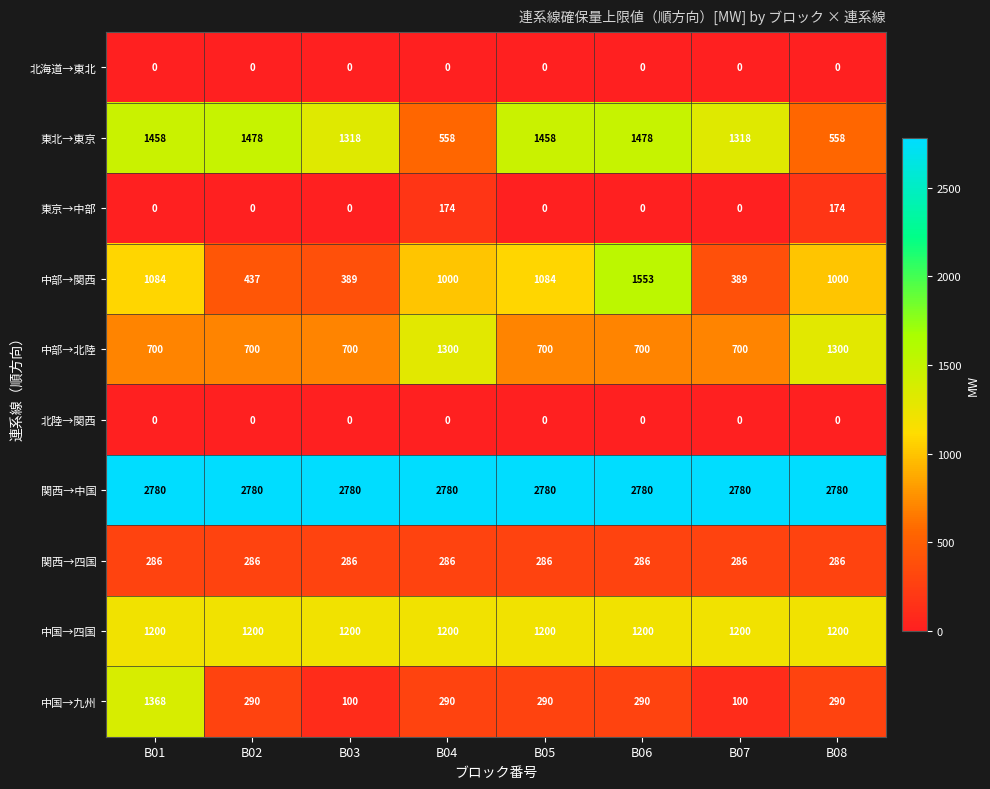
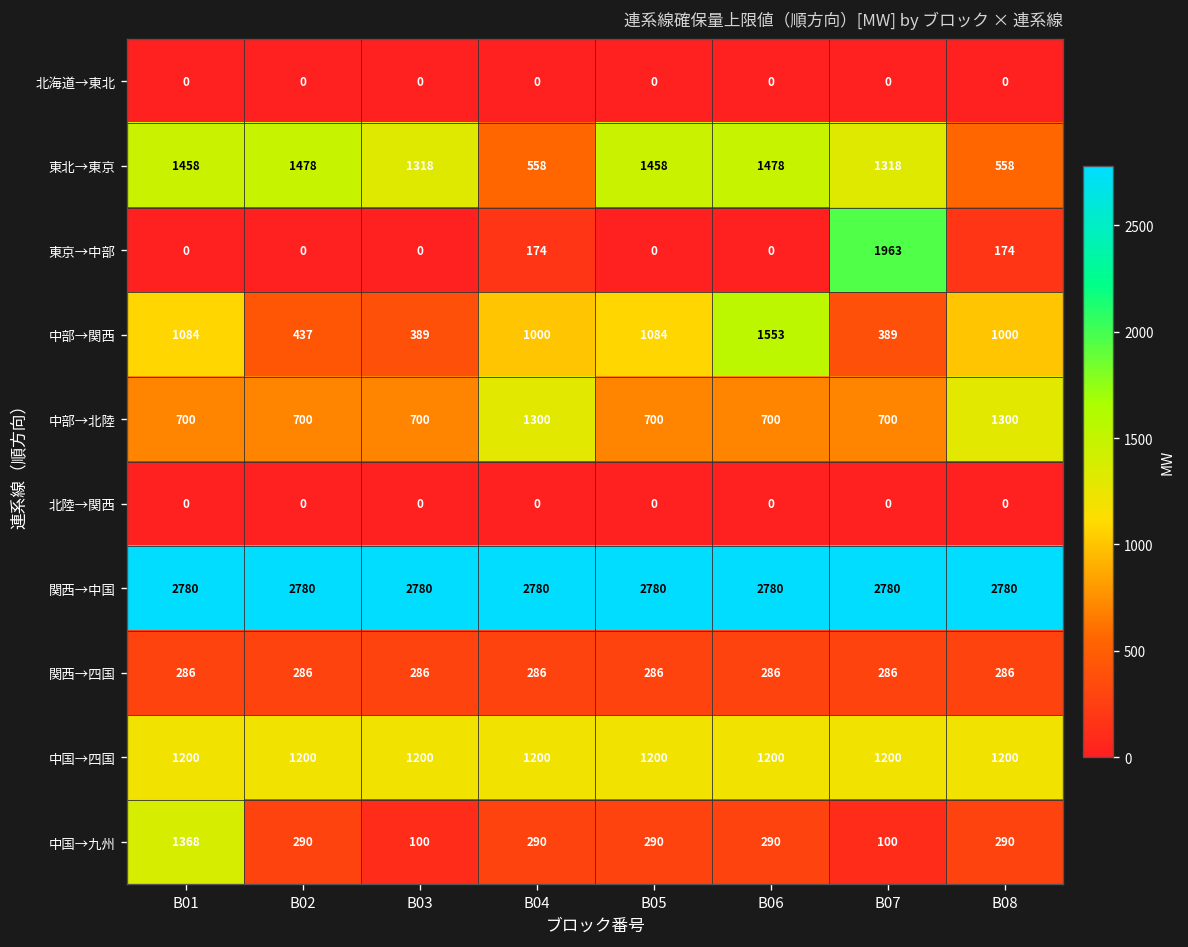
  {
    "北海道→東北": {
      "B01": 0,
      "B02": 0,
      "B03": 0,
      "B04": 0,
      "B05": 0,
      "B06": 0,
      "B07": 0,
      "B08": 0
    },
    "東北→東京": {
      "B01": 1458,
      "B02": 1478,
      "B03": 1318,
      "B04": 558,
      "B05": 1458,
      "B06": 1478,
      "B07": 1318,
      "B08": 558
    },
    "東京→中部": {
      "B01": 0,
      "B02": 0,
      "B03": 0,
      "B04": 174,
      "B05": 0,
      "B06": 0,
-     "B07": 0,
+     "B07": 1963,
      "B08": 174
    },
    "中部→関西": {
      "B01": 1084,
      "B02": 437,
      "B03": 389,
      "B04": 1000,
      "B05": 1084,
      "B06": 1553,
      "B07": 389,
      "B08": 1000
    },
    "中部→北陸": {
      "B01": 700,
      "B02": 700,
      "B03": 700,
      "B04": 1300,
      "B05": 700,
      "B06": 700,
      "B07": 700,
      "B08": 1300
    },
    "北陸→関西": {
      "B01": 0,
      "B02": 0,
      "B03": 0,
      "B04": 0,
      "B05": 0,
      "B06": 0,
      "B07": 0,
      "B08": 0
    },
    "関西→中国": {
      "B01": 2780,
      "B02": 2780,
      "B03": 2780,
      "B04": 2780,
      "B05": 2780,
      "B06": 2780,
      "B07": 2780,
      "B08": 2780
    },
    "関西→四国": {
      "B01": 286,
      "B02": 286,
      "B03": 286,
      "B04": 286,
      "B05": 286,
      "B06": 286,
      "B07": 286,
      "B08": 286
    },
    "中国→四国": {
      "B01": 1200,
      "B02": 1200,
      "B03": 1200,
      "B04": 1200,
      "B05": 1200,
      "B06": 1200,
      "B07": 1200,
      "B08": 1200
    },
    "中国→九州": {
      "B01": 1368,
      "B02": 290,
      "B03": 100,
      "B04": 290,
      "B05": 290,
      "B06": 290,
      "B07": 100,
      "B08": 290
    }
  }
